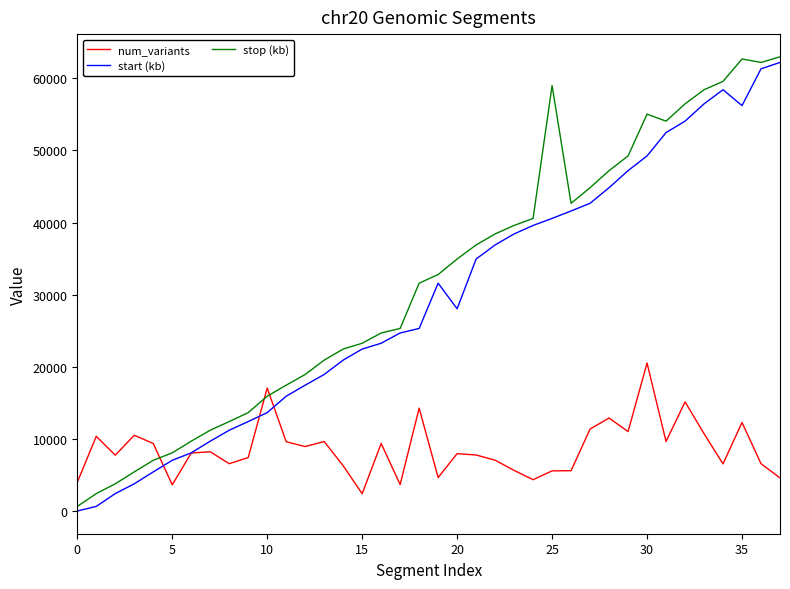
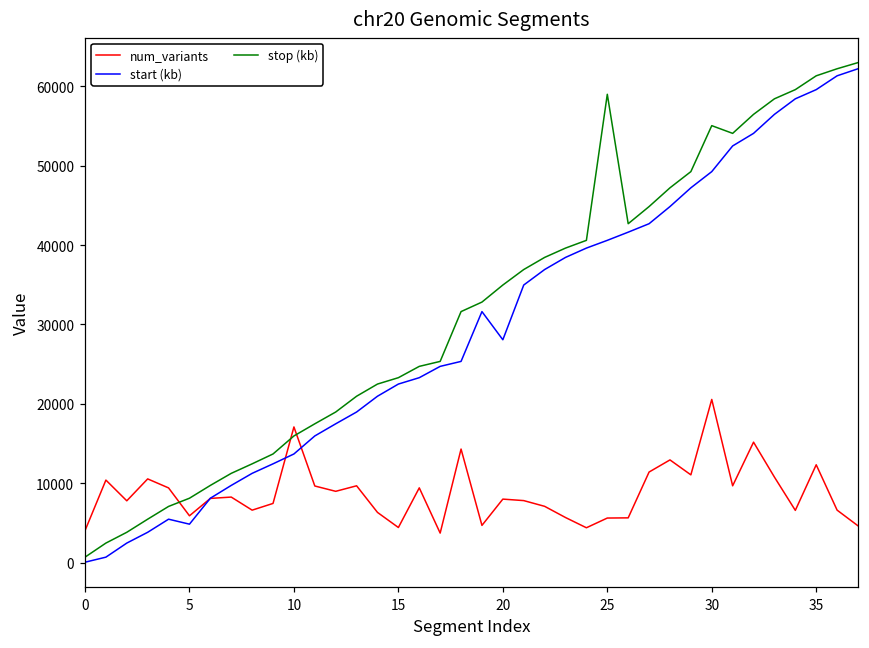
  {
    "num_variants": {
      "0": 4000,
-     "5": 4000,
+     "5": 6000,
      "10": 17000,
-     "15": 2000,
+     "15": 4000,
      "20": 8000,
      "25": 6000,
      "30": 21000,
      "35": 12000
    },
    "start (kb)": {
      "0": 0,
-     "5": 7000,
+     "5": 5000,
      "10": 14000,
      "15": 22000,
      "20": 28000,
      "25": 41000,
      "30": 49000,
-     "35": 56000
+     "35": 60000
    },
    "stop (kb)": {
      "0": 1000,
      "5": 8000,
      "10": 16000,
      "15": 23000,
      "20": 35000,
      "25": 59000,
      "30": 55000,
-     "35": 63000
+     "35": 61000
    }
  }
